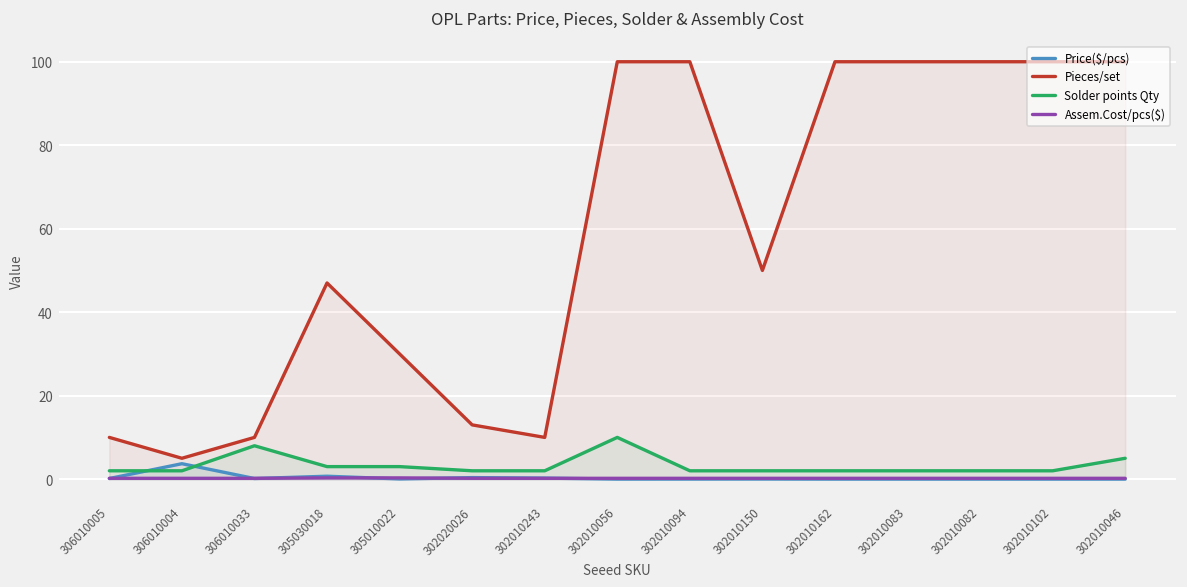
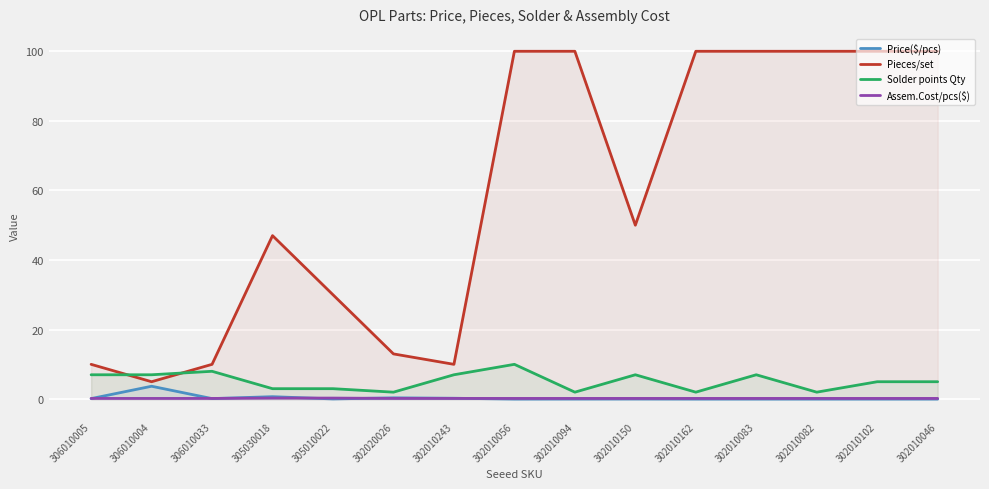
  {
    "Price($/pcs)": {
      "306010004": 4
    },
    "Pieces/set": {
      "306010005": 10,
      "306010004": 5,
      "306010033": 10,
      "305030018": 47,
      "305010022": 30,
      "302020026": 13,
      "302010243": 10,
      "302010056": 100,
      "302010094": 100,
      "302010150": 50,
      "302010162": 100,
      "302010083": 100,
      "302010082": 100
    },
    "Solder points Qty": {
-     "306010005": 2,
-     "306010004": 2,
+     "306010005": 7,
+     "306010004": 7,
      "306010033": 8,
      "305030018": 3,
      "305010022": 3,
      "302020026": 2,
-     "302010243": 2,
+     "302010243": 7,
      "302010056": 10,
      "302010094": 2,
-     "302010150": 2,
+     "302010150": 7,
      "302010162": 2,
-     "302010083": 2,
+     "302010083": 7,
      "302010082": 2,
-     "302010102": 2,
+     "302010102": 5,
      "302010046": 5
    },
    "Assem.Cost/pcs($)": {
      "306010004": 0
    }
  }
